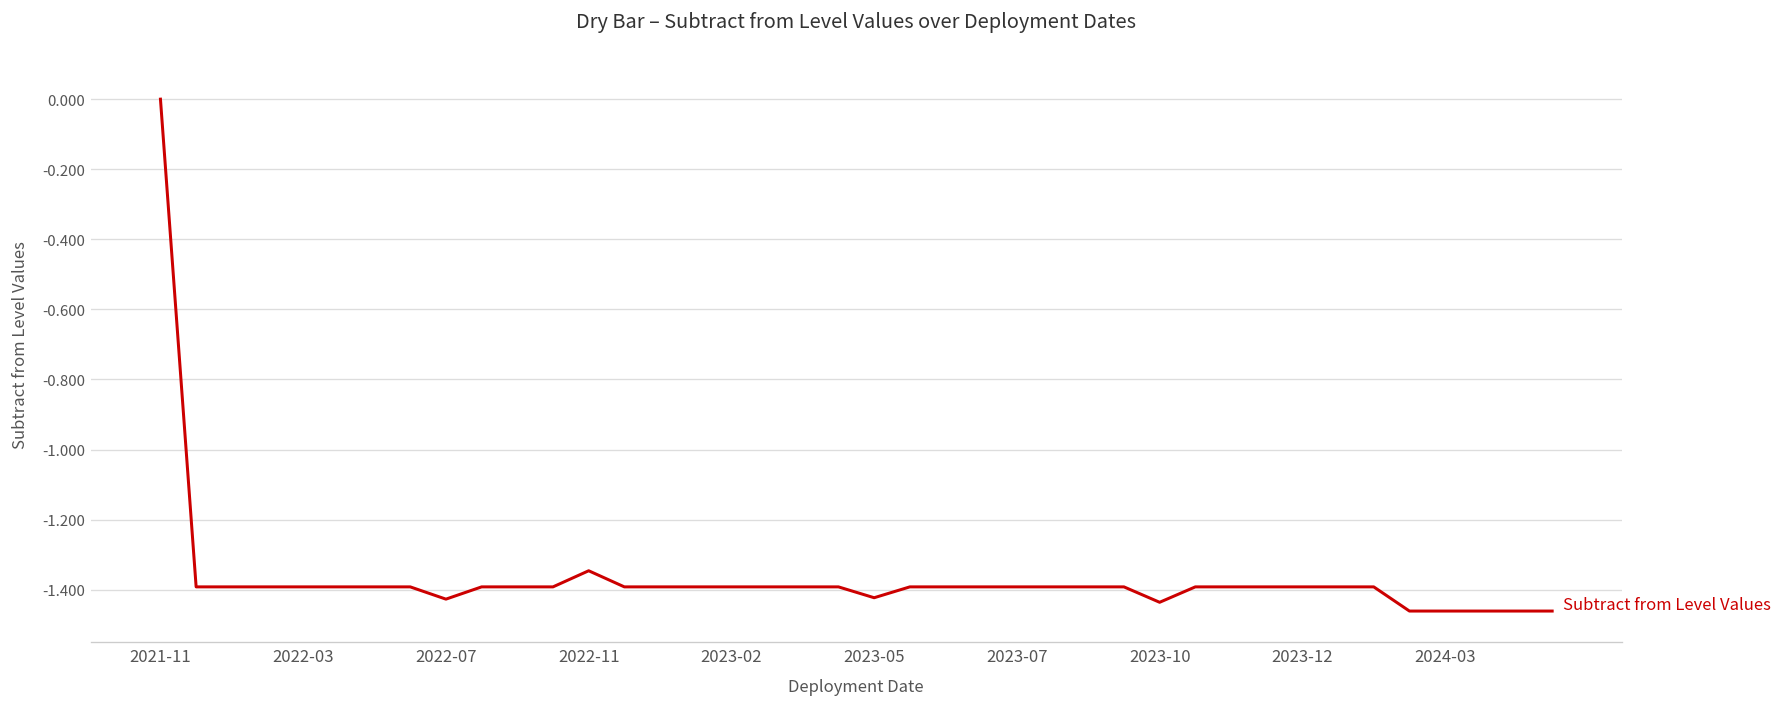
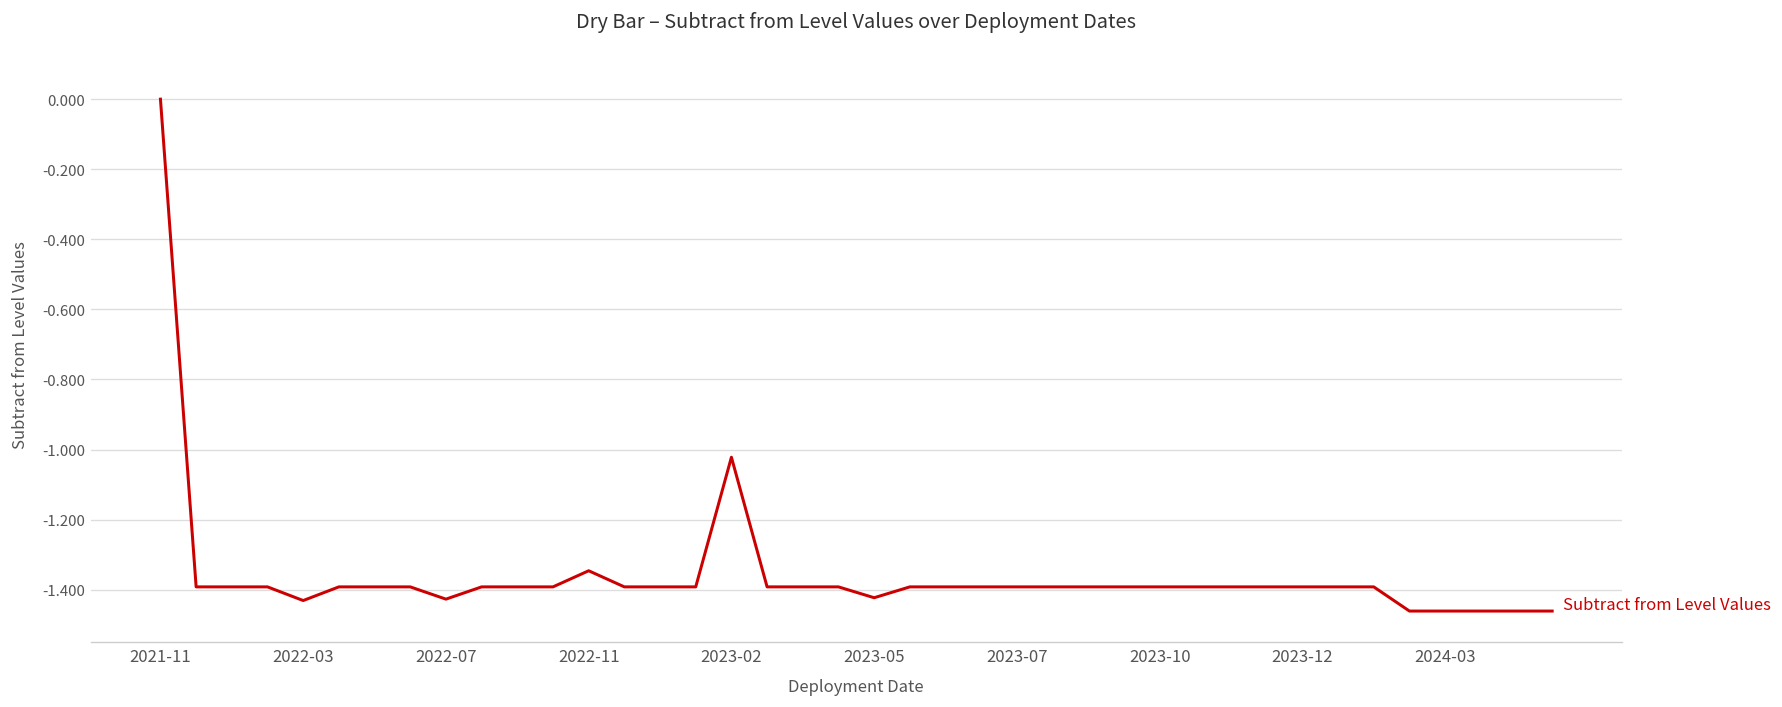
  {
    "2021-11": 0.00,
-   "2022-03": -1.39,
+   "2022-03": -1.43,
    "2022-07": -1.43,
    "2022-11": -1.35,
-   "2023-02": -1.39,
+   "2023-02": -1.02,
    "2023-05": -1.42,
    "2023-07": -1.39,
-   "2023-10": -1.44,
+   "2023-10": -1.39,
    "2023-12": -1.39,
    "2024-03": -1.46
  }
